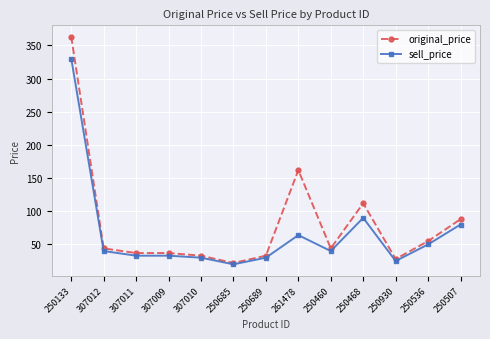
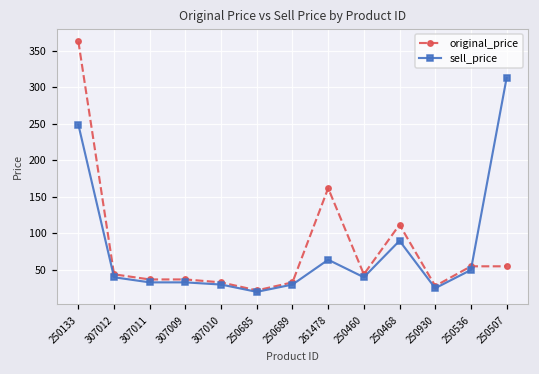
  {
    "original_price": {
      "250133": 360,
      "307012": 40,
      "307011": 40,
      "307009": 40,
      "261478": 160,
      "250460": 40,
      "250468": 110,
      "250536": 60,
-     "250507": 90
+     "250507": 60
    },
    "sell_price": {
-     "250133": 330,
+     "250133": 250,
      "307012": 40,
      "307011": 30,
      "307009": 30,
      "261478": 60,
      "250460": 40,
      "250468": 90,
      "250536": 50,
-     "250507": 80
+     "250507": 310
    }
  }
